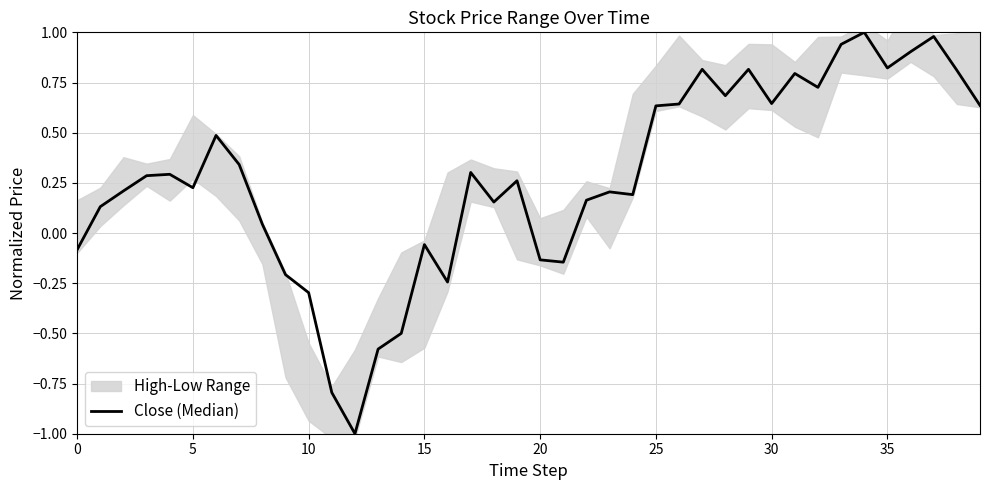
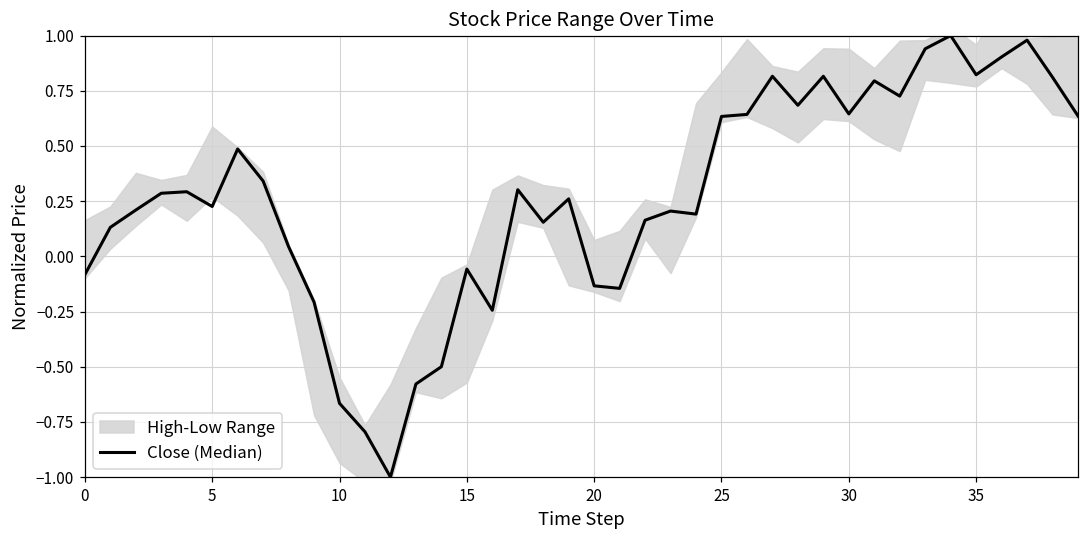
  {
    "Close (Median)": {
      "0": -0.08,
      "5": 0.23,
-     "10": -0.30,
+     "10": -0.67,
      "15": -0.06,
      "20": -0.13,
      "25": 0.63,
      "30": 0.65,
      "35": 0.82
    }
  }
